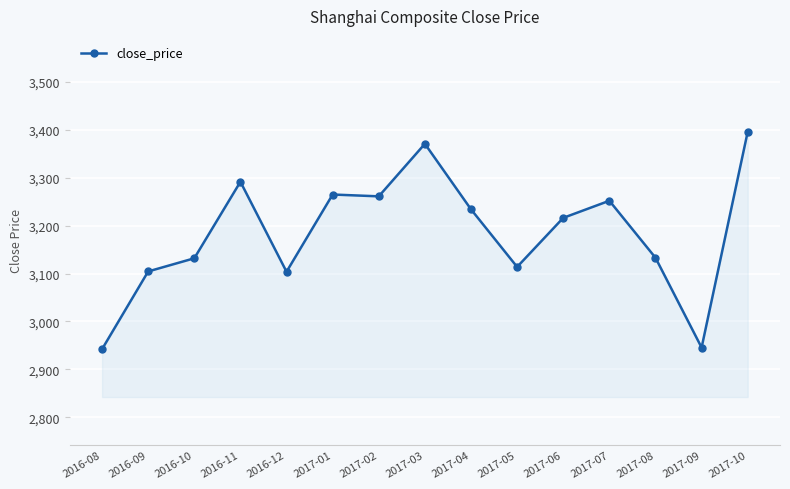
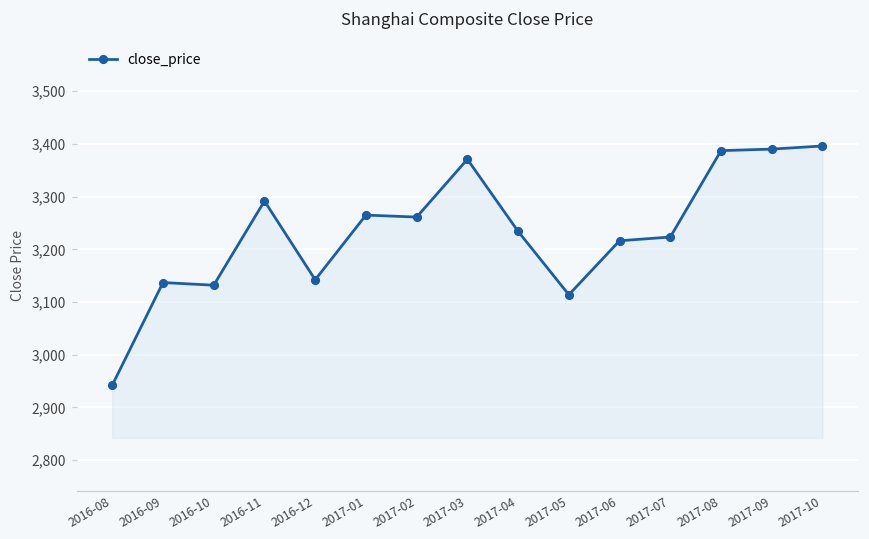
  {
    "2016-08": "2,940",
-   "2016-09": "3,100",
+   "2016-09": "3,140",
    "2016-10": "3,130",
    "2016-11": "3,290",
-   "2016-12": "3,100",
+   "2016-12": "3,140",
    "2017-01": "3,270",
    "2017-02": "3,260",
    "2017-03": "3,370",
    "2017-04": "3,230",
    "2017-05": "3,110",
    "2017-06": "3,220",
-   "2017-07": "3,250",
-   "2017-08": "3,130",
-   "2017-09": "2,950",
+   "2017-07": "3,220",
+   "2017-08": "3,390",
+   "2017-09": "3,390",
    "2017-10": "3,400"
  }
